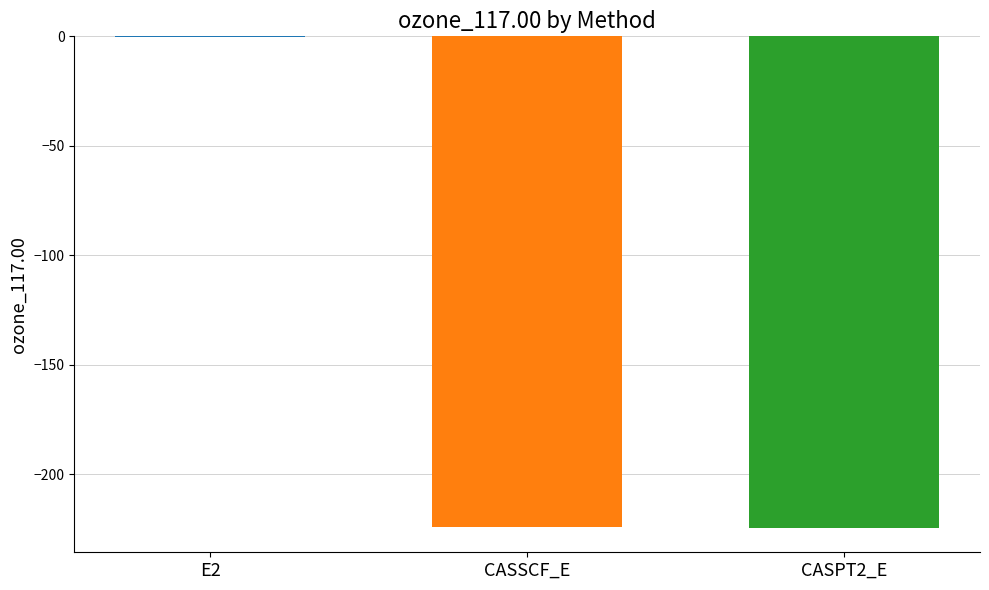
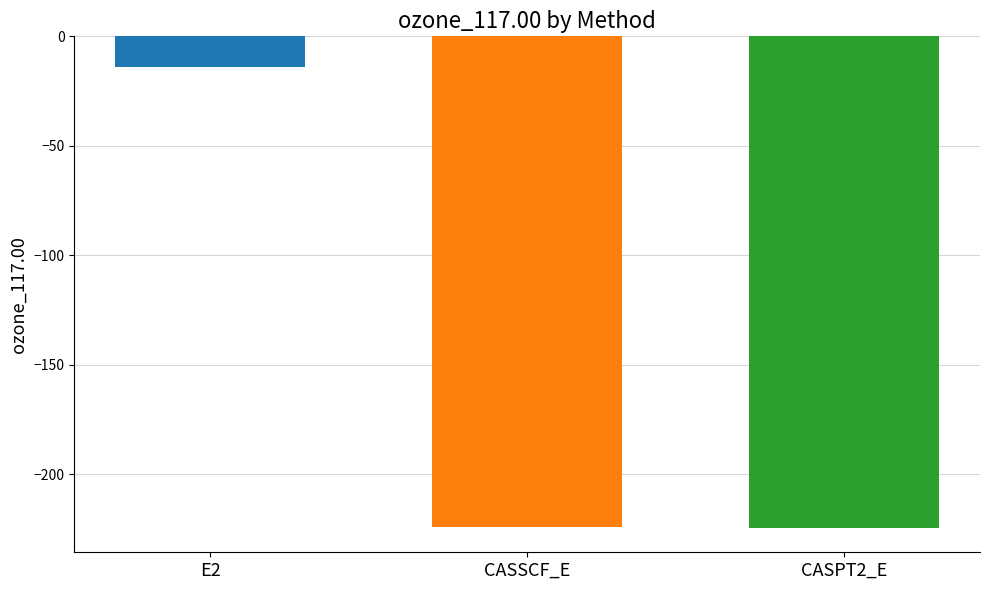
  {
-   "E2": 0,
+   "E2": -14,
    "CASSCF_E": -224,
    "CASPT2_E": -224
  }
